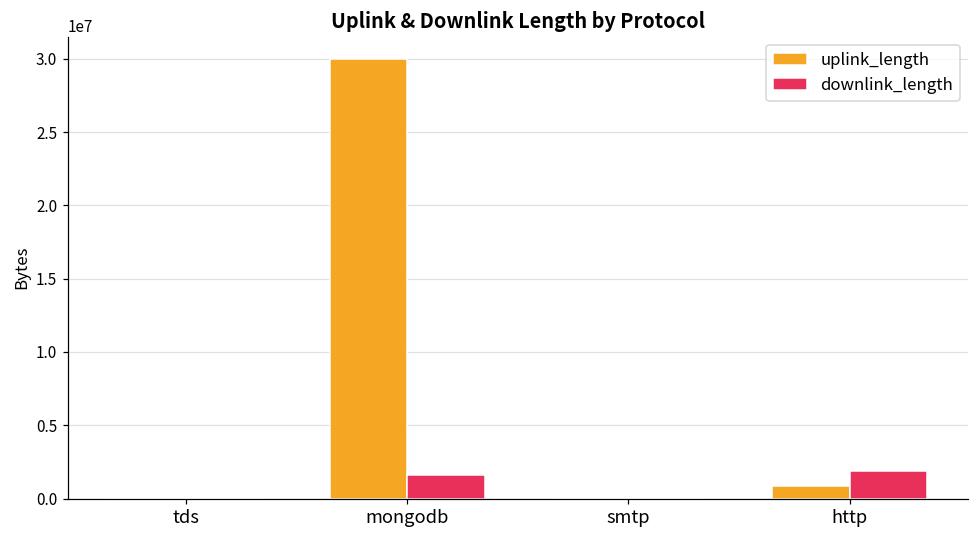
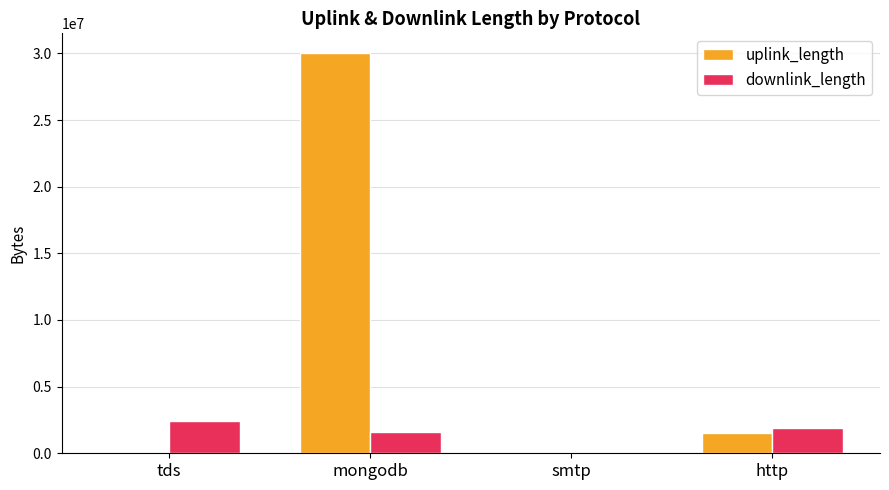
  {
    "uplink_length": {
      "mongodb": 30000000,
-     "http": 800000
+     "http": 1500000
    },
    "downlink_length": {
-     "tds": 0,
+     "tds": 2400000,
      "mongodb": 1600000,
      "http": 1900000
    }
  }
